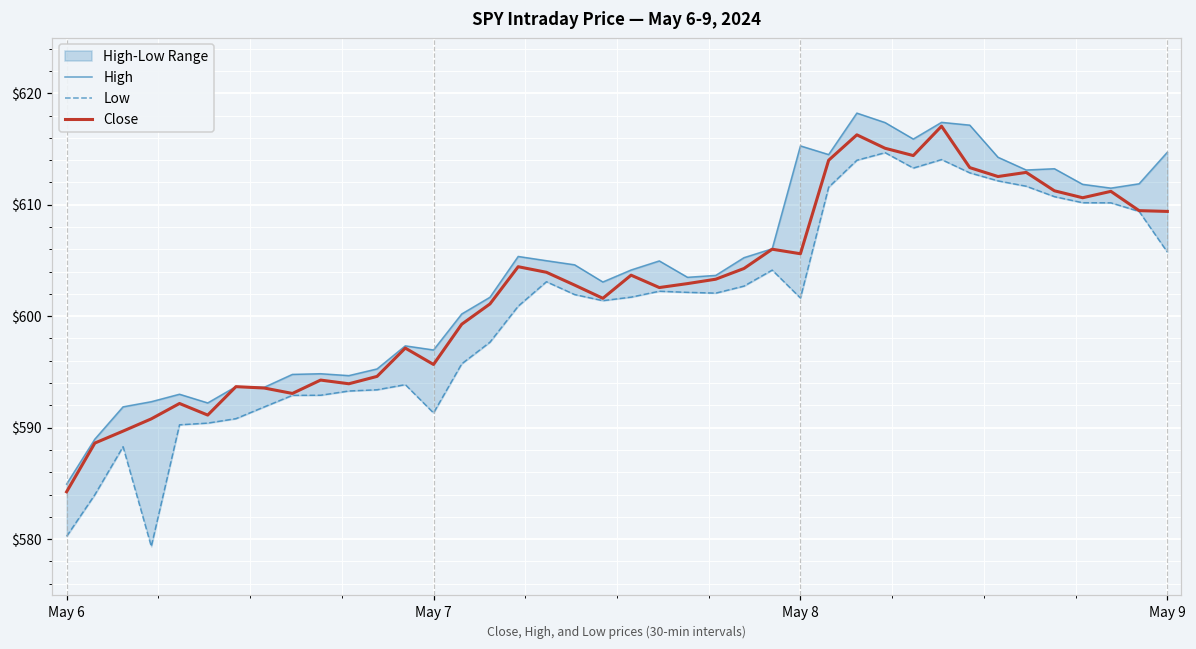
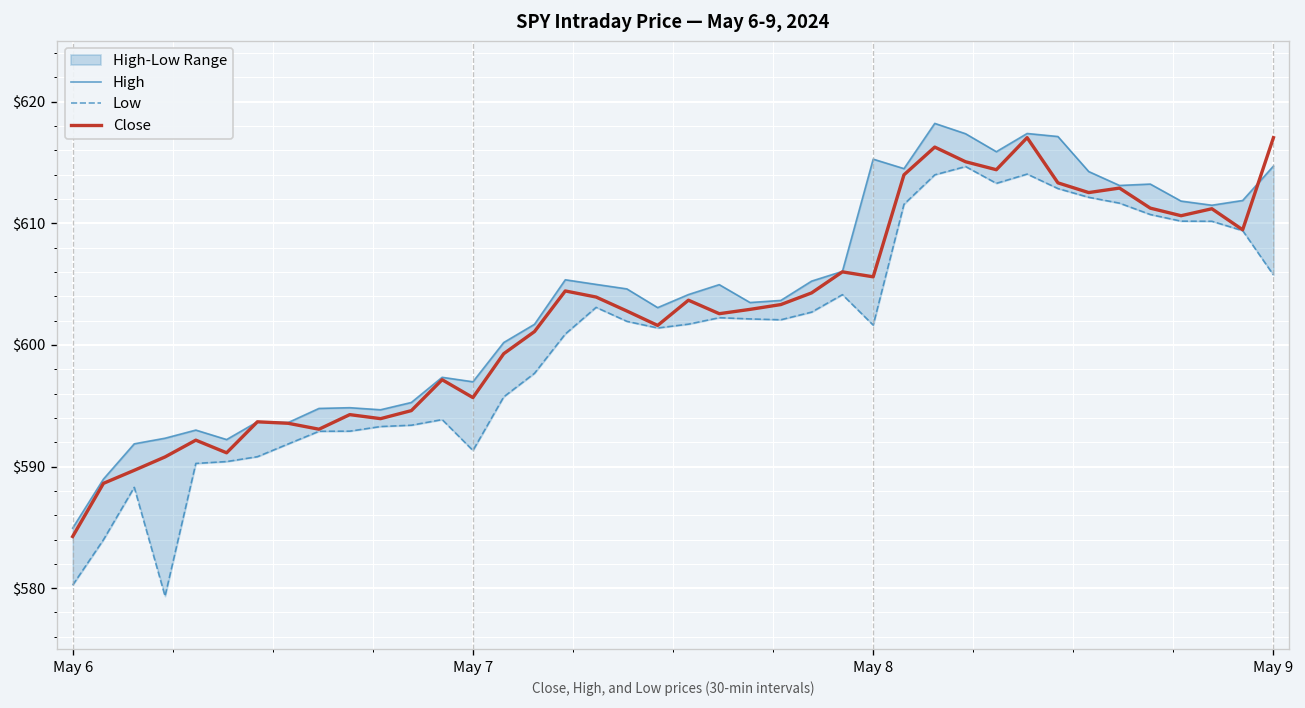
  {
    "Close": {
      "May 6": "$584.2",
      "May 7": "$595.7",
      "May 8": "$605.6",
-     "May 9": "$609.4"
+     "May 9": "$617.0"
    }
  }
